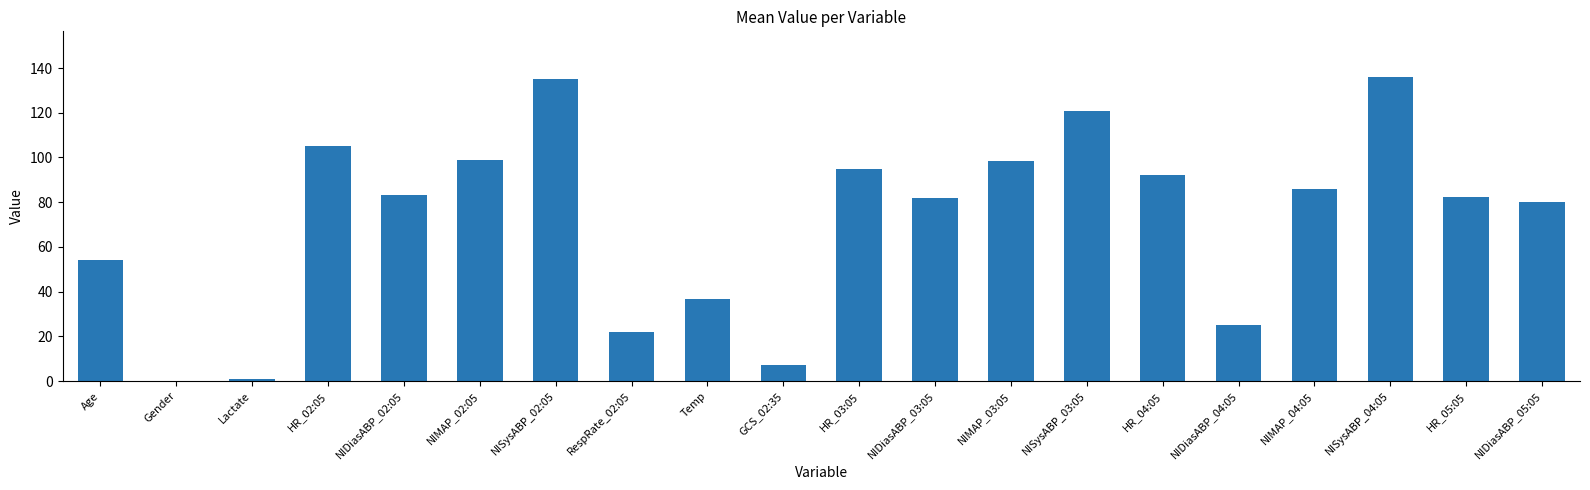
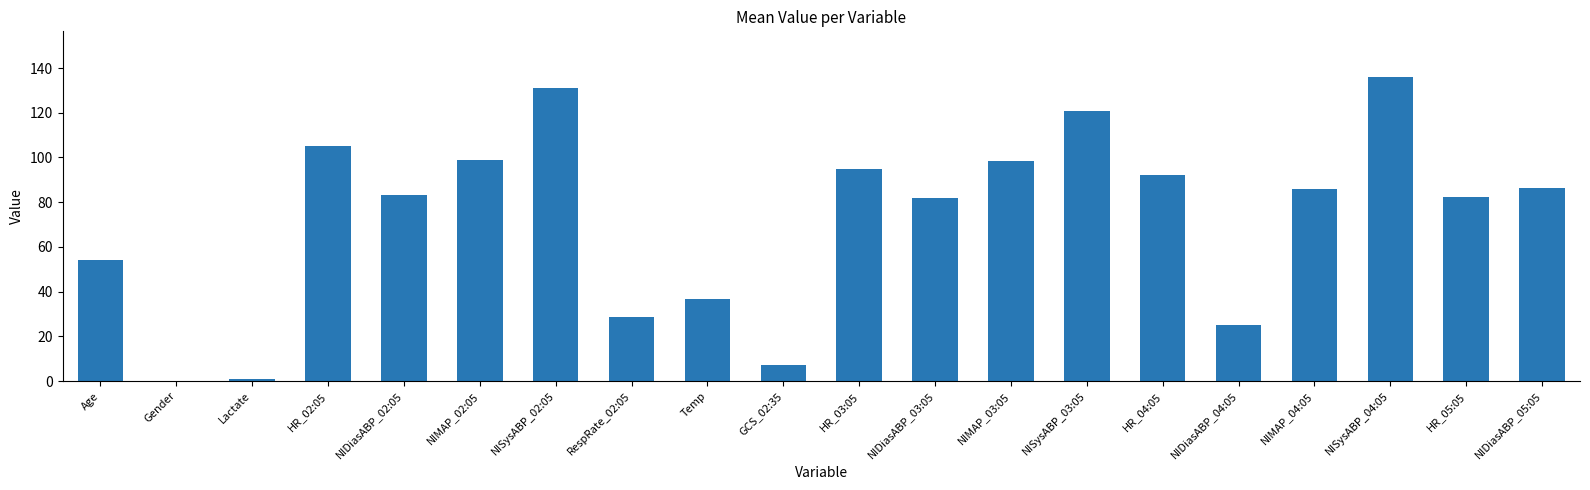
  {
    "Age": 54,
    "Gender": 0,
    "HR_02:05": 105,
    "NIDiasABP_02:05": 83,
    "NIMAP_02:05": 99,
-   "NISysABP_02:05": 135,
-   "RespRate_02:05": 22,
+   "NISysABP_02:05": 131,
+   "RespRate_02:05": 29,
    "Temp": 37,
    "GCS_02:35": 7,
    "HR_03:05": 95,
    "NIDiasABP_03:05": 82,
    "NIMAP_03:05": 98,
    "NISysABP_03:05": 121,
    "HR_04:05": 92,
    "NIDiasABP_04:05": 25,
    "NIMAP_04:05": 86,
    "NISysABP_04:05": 136,
    "HR_05:05": 82,
-   "NIDiasABP_05:05": 80
+   "NIDiasABP_05:05": 87
  }
